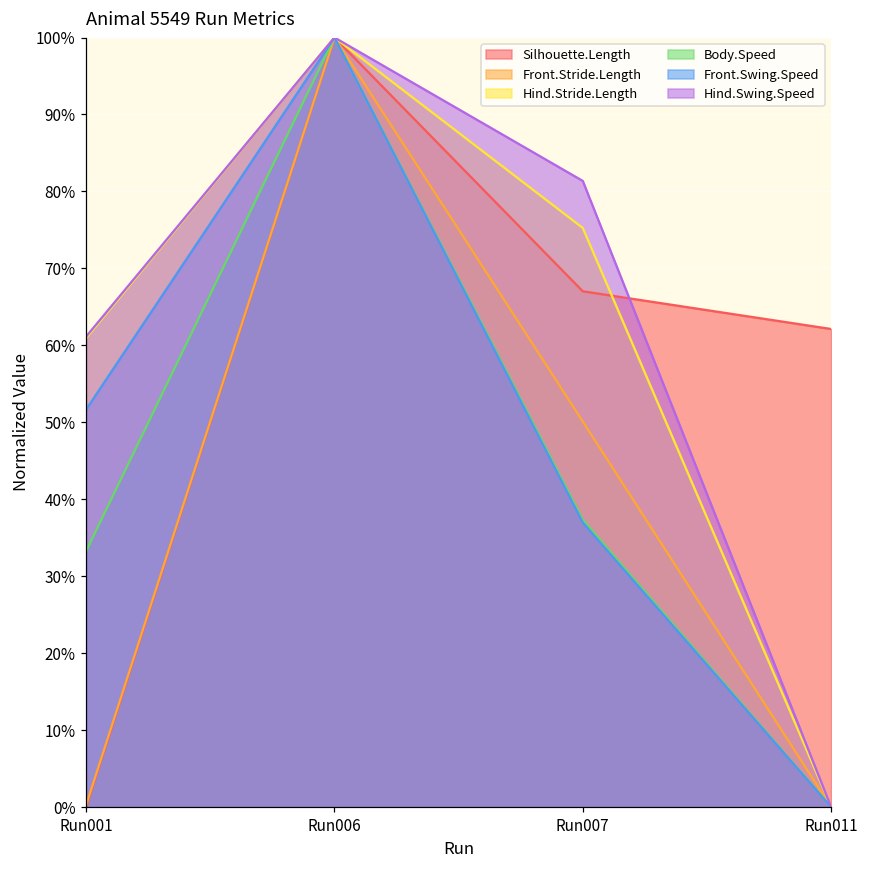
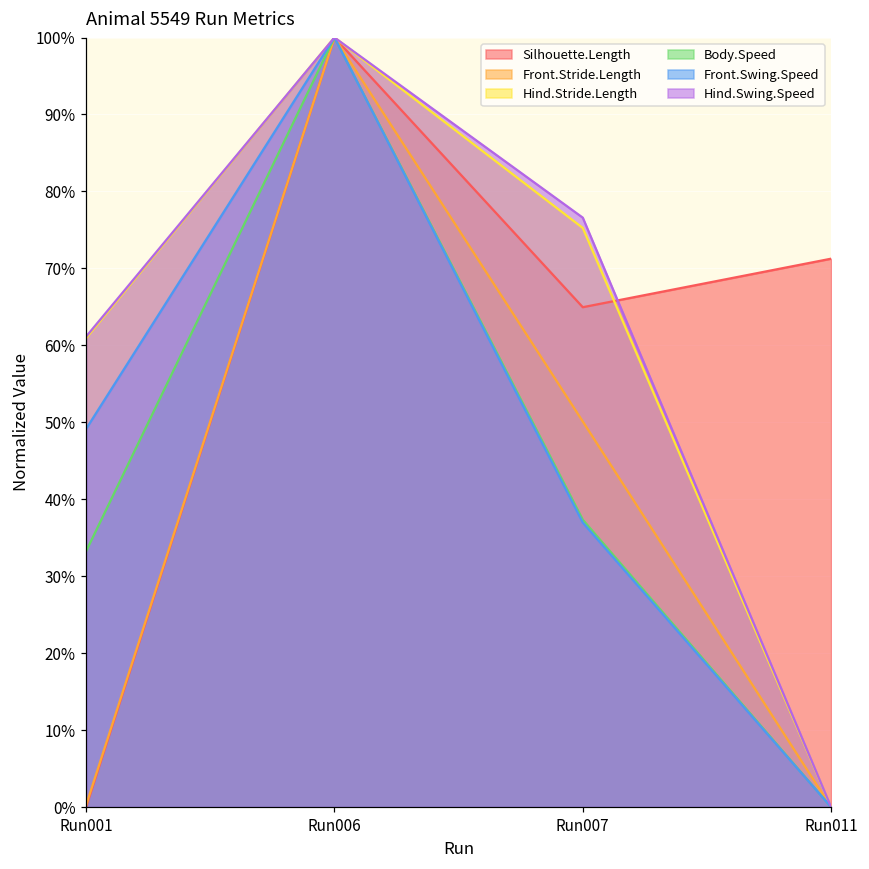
  {
    "Silhouette.Length": {
-     "Run007": "67%",
-     "Run011": "62%"
+     "Run007": "65%",
+     "Run011": "71%"
    },
    "Body.Speed": {
      "Run001": "33%",
      "Run007": "37%"
    },
    "Front.Swing.Speed": {
-     "Run001": "52%",
+     "Run001": "49%",
      "Run007": "37%"
    },
    "Hind.Swing.Speed": {
-     "Run007": "81%"
+     "Run007": "77%"
    }
  }
